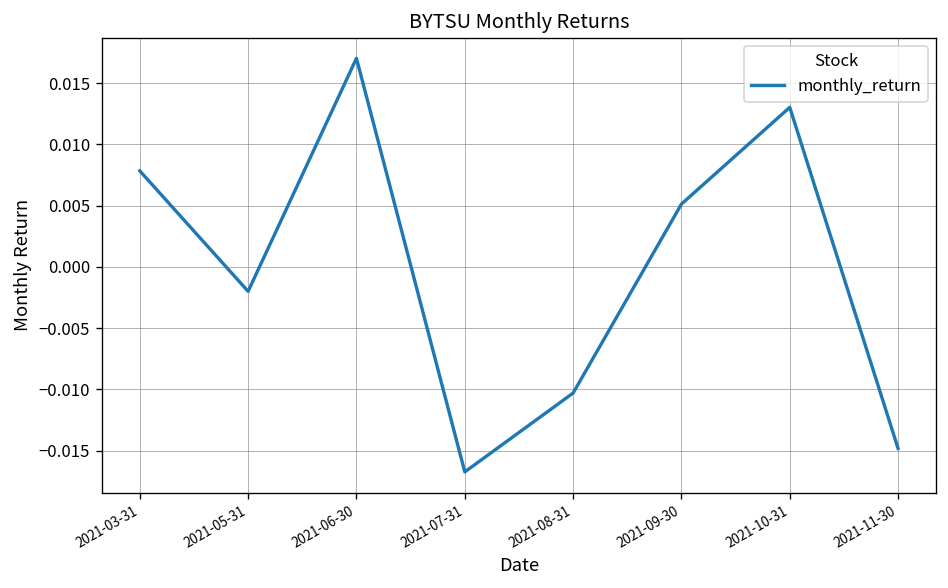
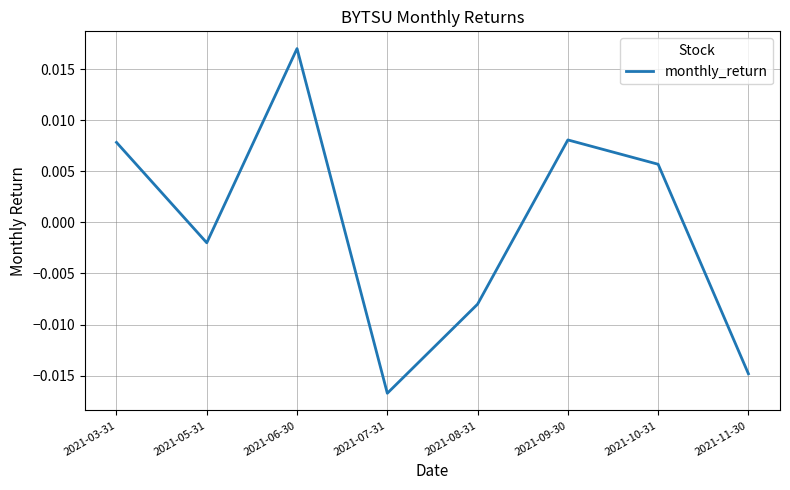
  {
    "2021-03-31": 0.0078,
    "2021-05-31": -0.0020,
    "2021-06-30": 0.0170,
    "2021-07-31": -0.0167,
-   "2021-08-31": -0.0103,
-   "2021-09-30": 0.0051,
-   "2021-10-31": 0.0130,
+   "2021-08-31": -0.0080,
+   "2021-09-30": 0.0081,
+   "2021-10-31": 0.0057,
    "2021-11-30": -0.0148
  }
